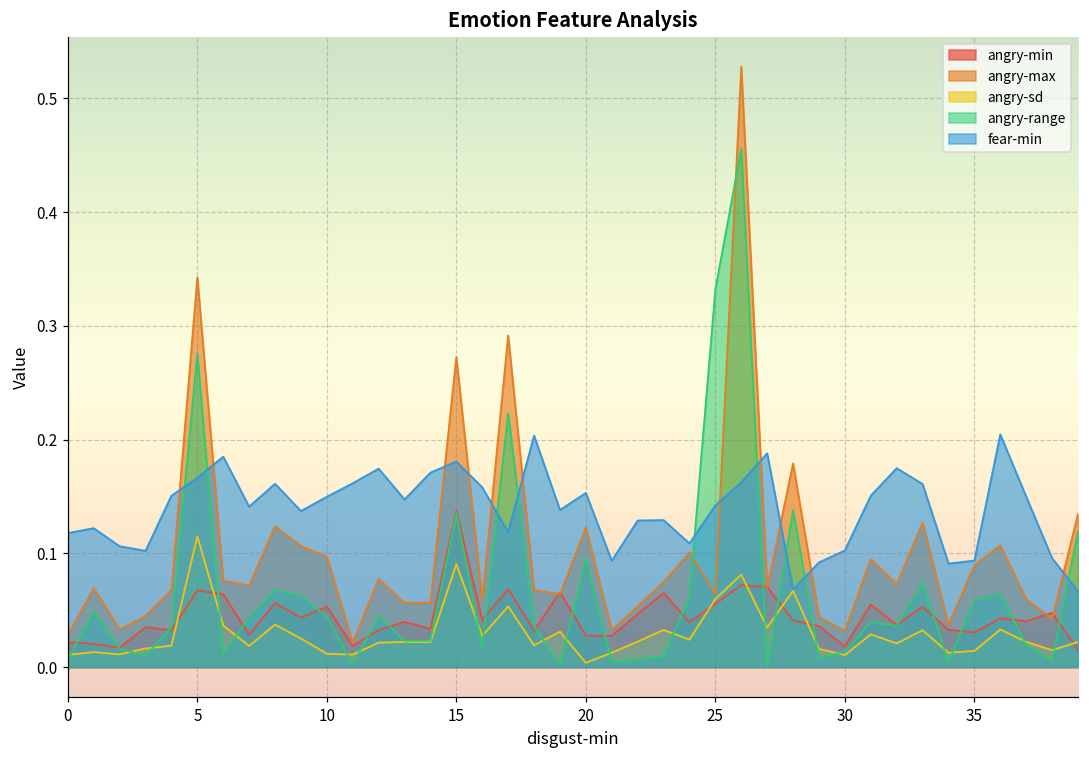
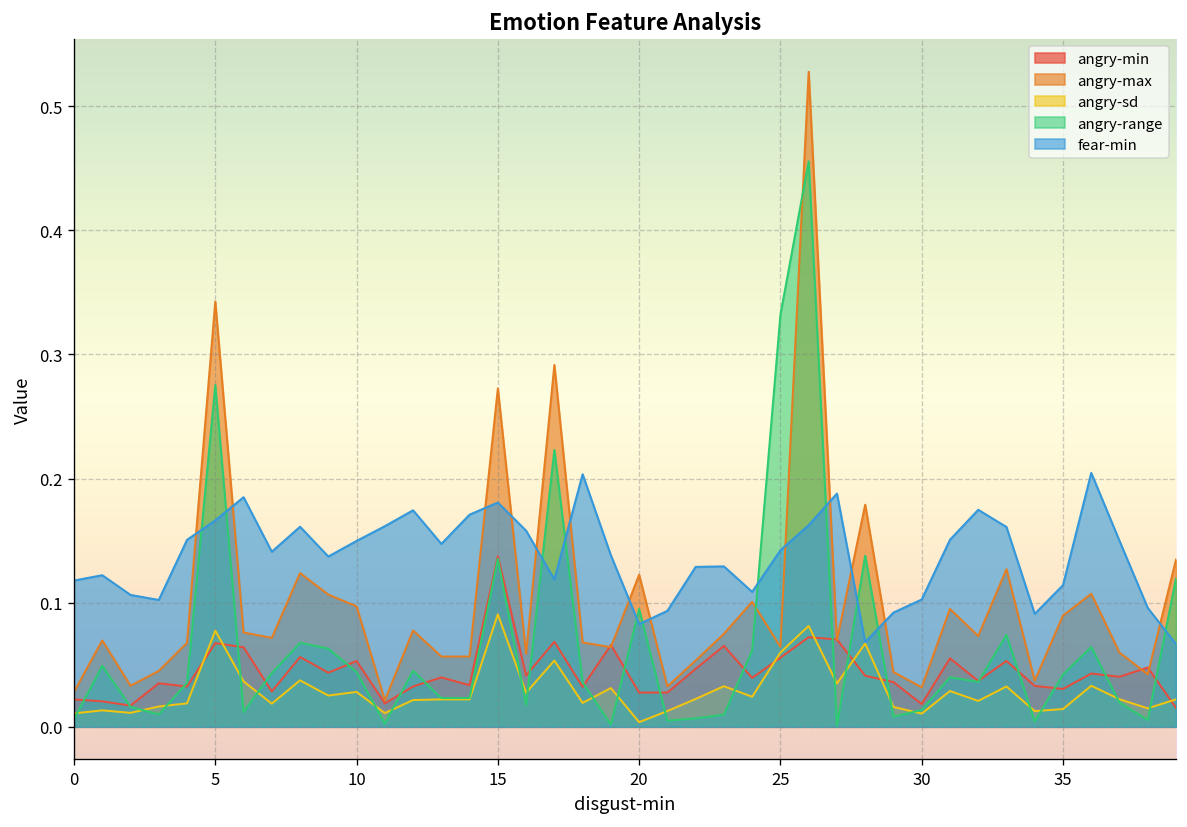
  {
    "angry-sd": {
      "0": 0.011,
-     "5": 0.115,
-     "10": 0.012,
+     "5": 0.077,
+     "10": 0.028,
      "15": 0.091,
      "20": 0.004,
      "25": 0.060,
      "30": 0.011,
      "35": 0.014
    },
    "angry-range": {
      "0": 0.006,
      "5": 0.275,
      "10": 0.044,
      "20": 0.095,
      "25": 0.332,
      "30": 0.013,
-     "35": 0.059
+     "35": 0.042
    },
    "fear-min": {
      "0": 0.118,
      "5": 0.166,
      "10": 0.150,
      "15": 0.181,
-     "20": 0.153,
+     "20": 0.083,
      "25": 0.142,
      "30": 0.103,
-     "35": 0.094
+     "35": 0.114
    }
  }
